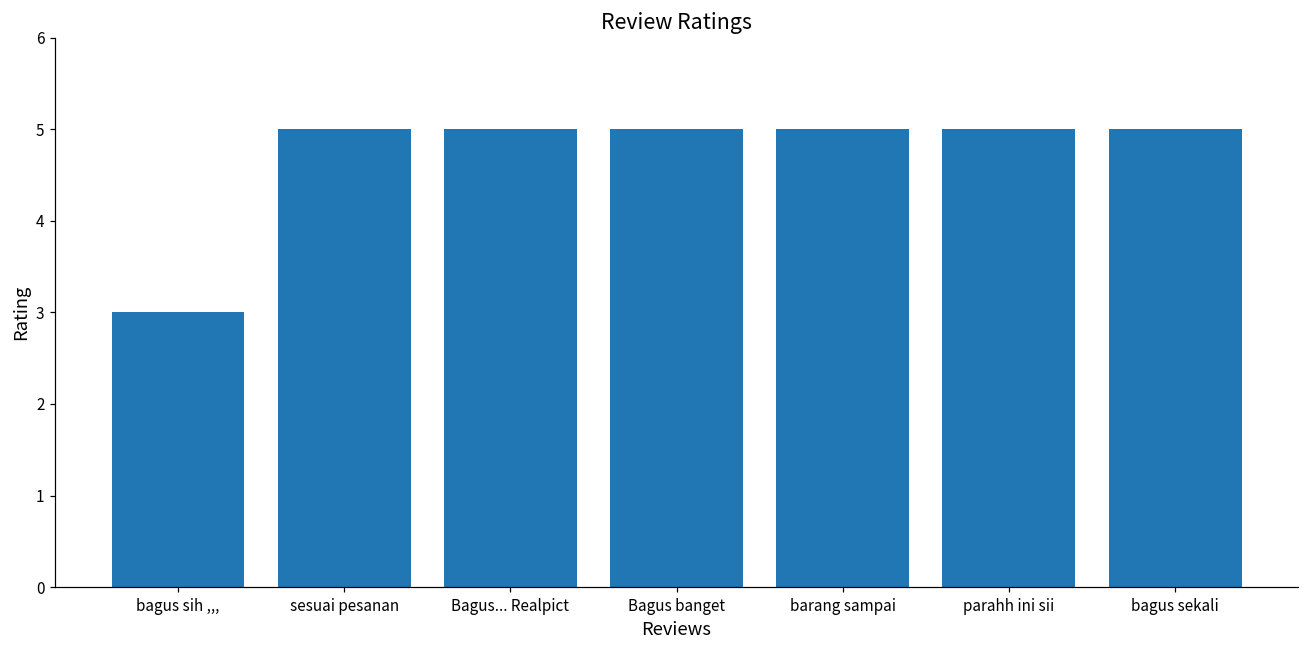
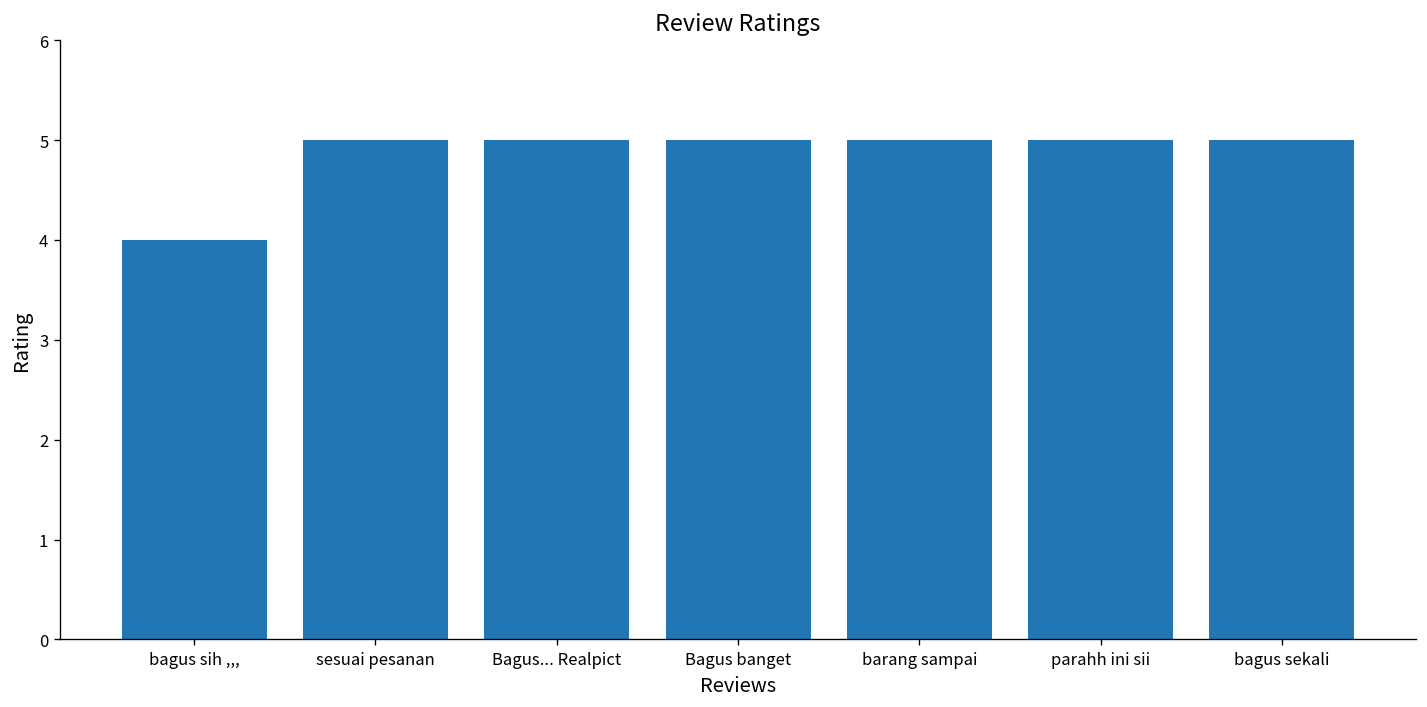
  {
-   "bagus sih ,,,": 3,
+   "bagus sih ,,,": 4,
    "sesuai pesanan": 5,
    "Bagus... Realpict": 5,
    "Bagus banget": 5,
    "barang sampai": 5,
    "parahh ini sii": 5,
    "bagus sekali": 5
  }
